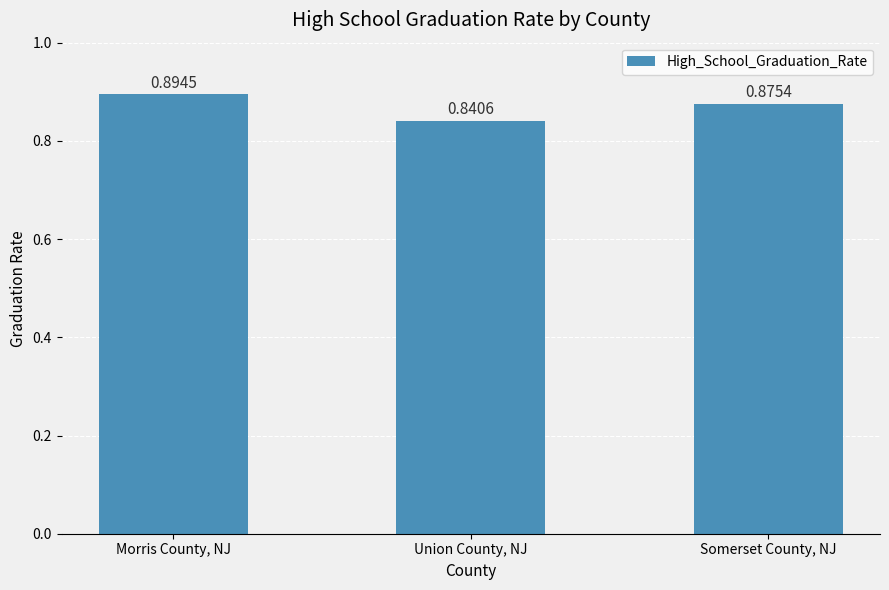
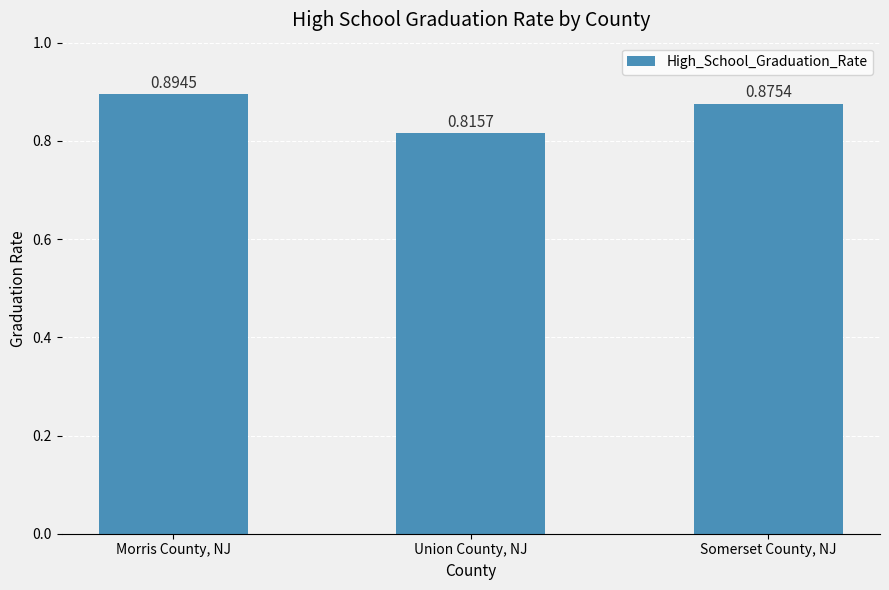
  {
    "Morris County, NJ": 0.8945,
-   "Union County, NJ": 0.8406,
+   "Union County, NJ": 0.8157,
    "Somerset County, NJ": 0.8754
  }
